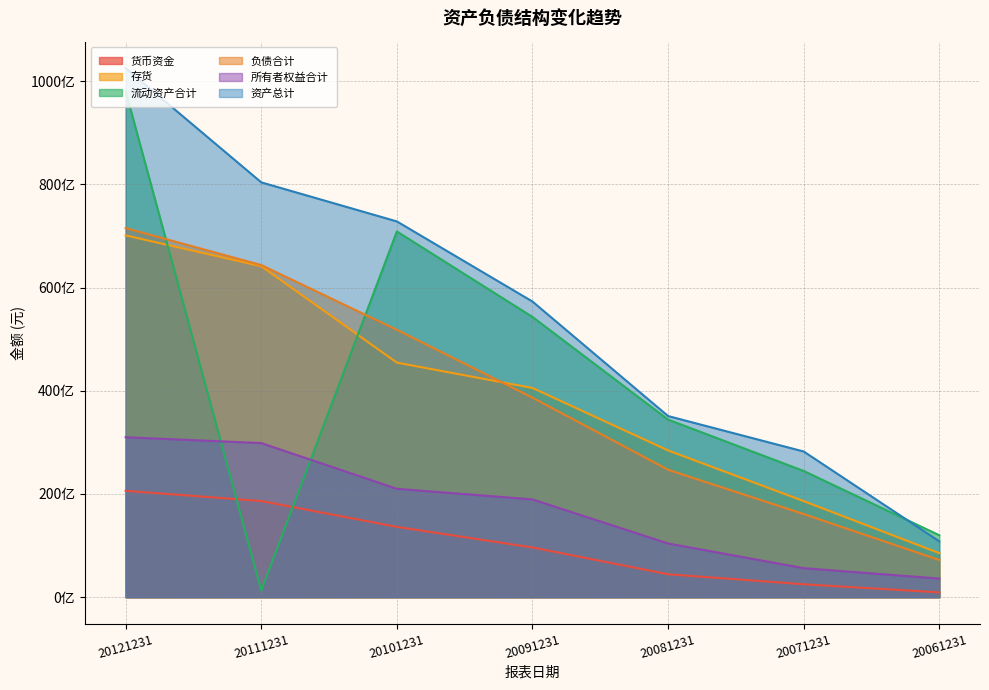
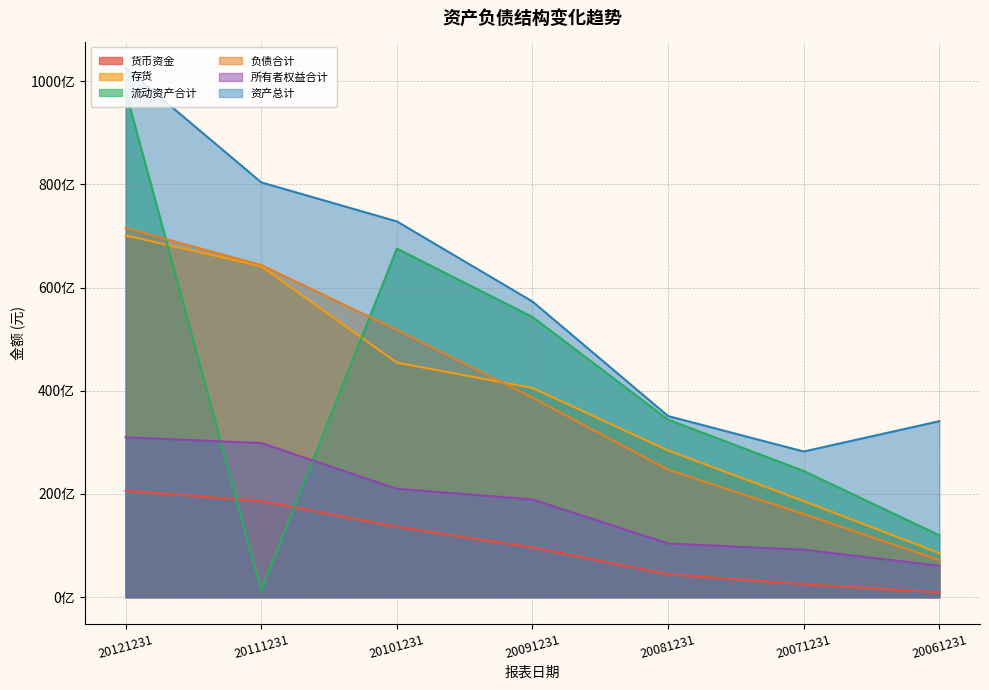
  {
    "流动资产合计": {
      "20111231": "10亿",
-     "20101231": "710亿",
+     "20101231": "680亿",
      "20091231": "540亿",
      "20081231": "340亿",
      "20071231": "240亿",
      "20061231": "120亿"
    },
    "所有者权益合计": {
      "20121231": "310亿",
      "20111231": "300亿",
      "20101231": "210亿",
      "20091231": "190亿",
      "20081231": "100亿",
-     "20071231": "60亿",
-     "20061231": "40亿"
+     "20071231": "90亿",
+     "20061231": "60亿"
    },
    "资产总计": {
      "20111231": "800亿",
      "20101231": "730亿",
      "20091231": "570亿",
      "20081231": "350亿",
      "20071231": "280亿",
-     "20061231": "110亿"
+     "20061231": "340亿"
    }
  }
